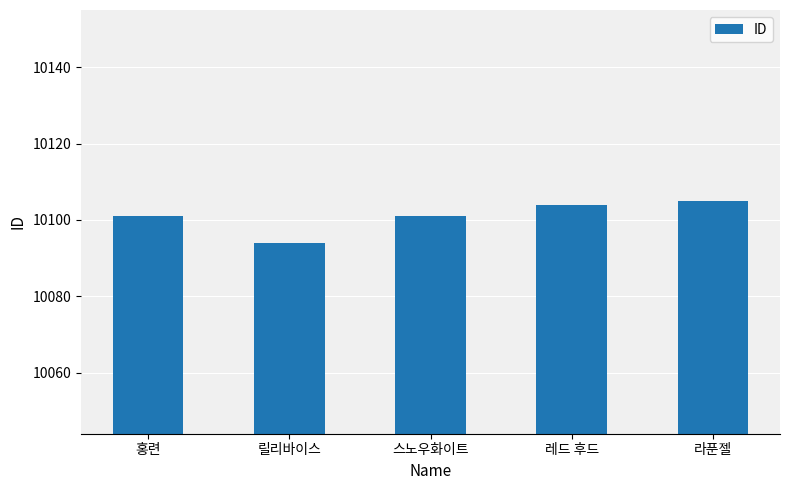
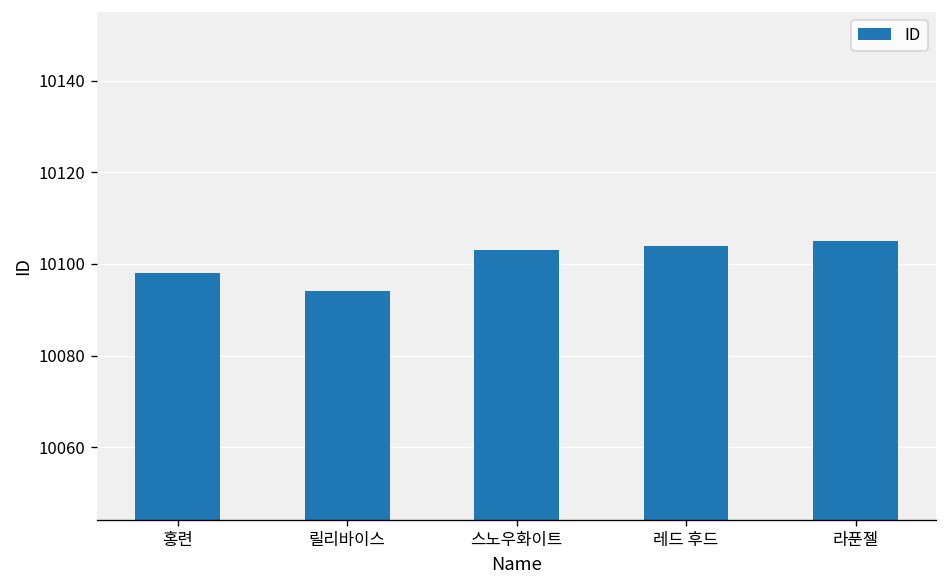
  {
-   "홍련": 10101,
+   "홍련": 10098,
    "릴리바이스": 10094,
-   "스노우화이트": 10101,
+   "스노우화이트": 10103,
    "레드 후드": 10104,
    "라푼젤": 10105
  }
